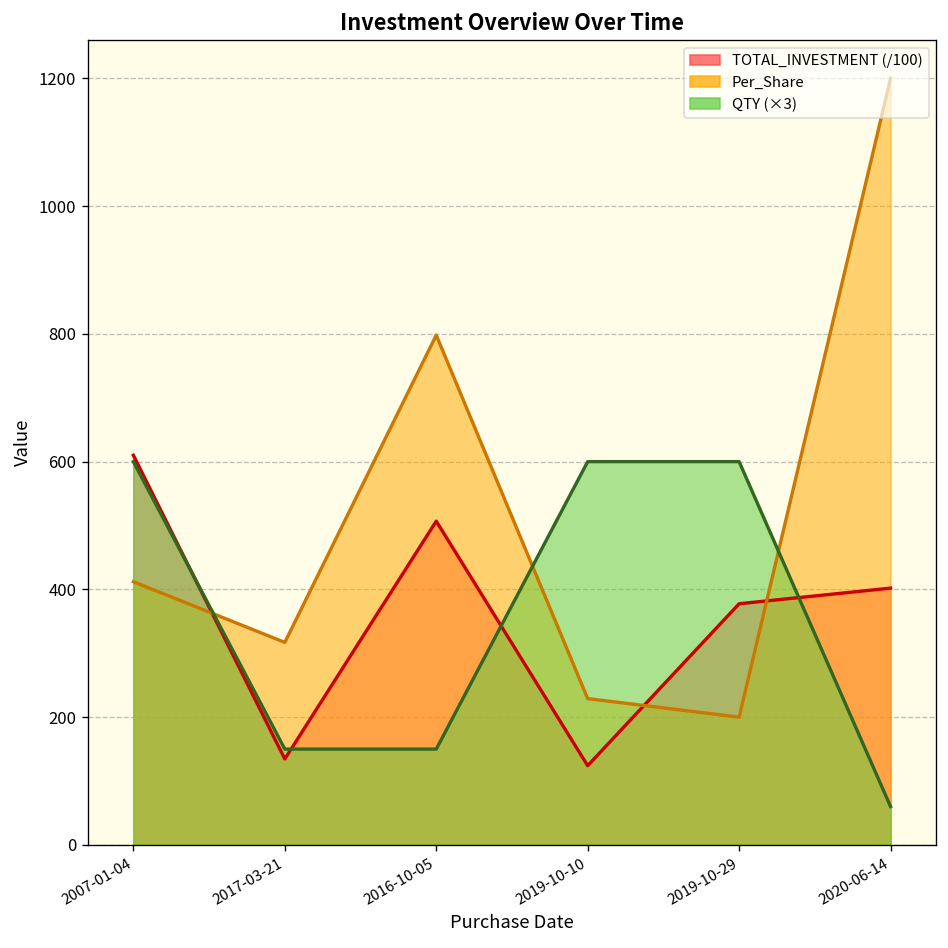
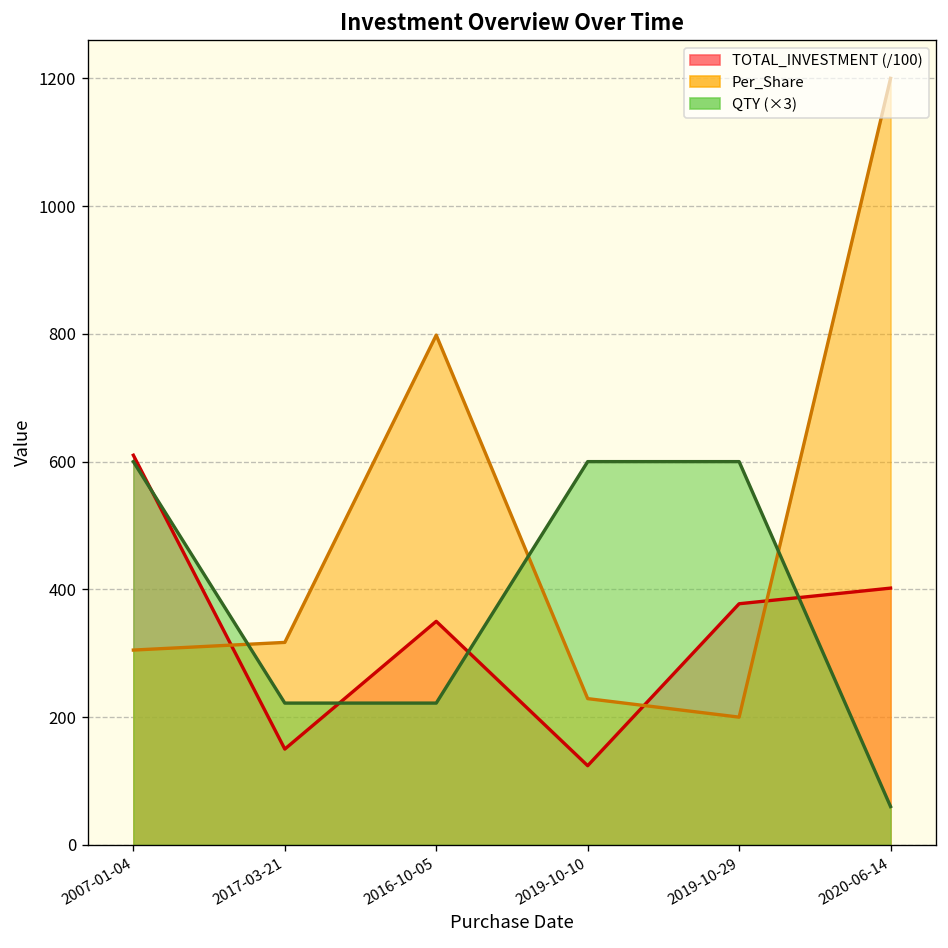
  {
    "TOTAL_INVESTMENT (/100)": {
      "2007-01-04": 610,
-     "2017-03-21": 130,
-     "2016-10-05": 510,
+     "2017-03-21": 150,
+     "2016-10-05": 350,
      "2019-10-10": 120,
      "2019-10-29": 380,
      "2020-06-14": 400
    },
    "Per_Share": {
-     "2007-01-04": 410,
+     "2007-01-04": 310,
      "2017-03-21": 320,
      "2016-10-05": 800,
      "2019-10-10": 230,
      "2019-10-29": 200
    },
    "QTY (×3)": {
      "2007-01-04": 600,
-     "2017-03-21": 150,
-     "2016-10-05": 150,
+     "2017-03-21": 220,
+     "2016-10-05": 220,
      "2019-10-10": 600,
      "2019-10-29": 600,
      "2020-06-14": 60
    }
  }
